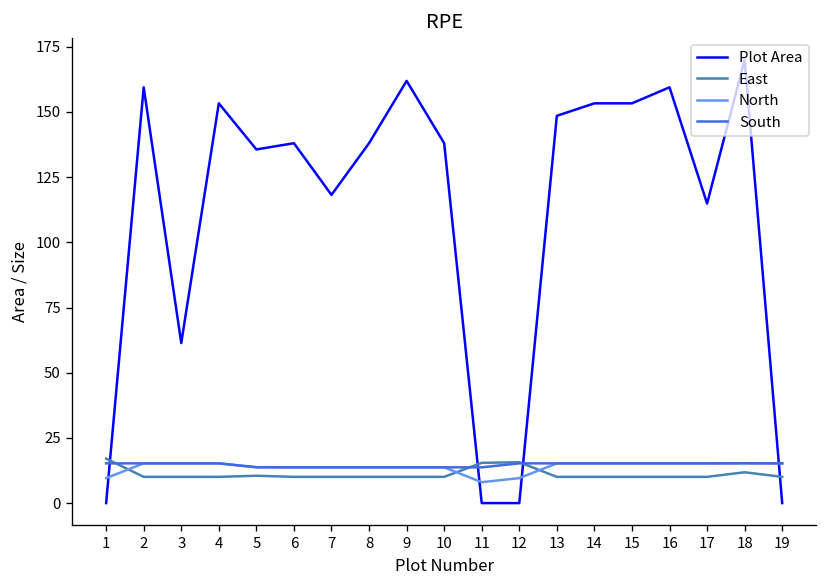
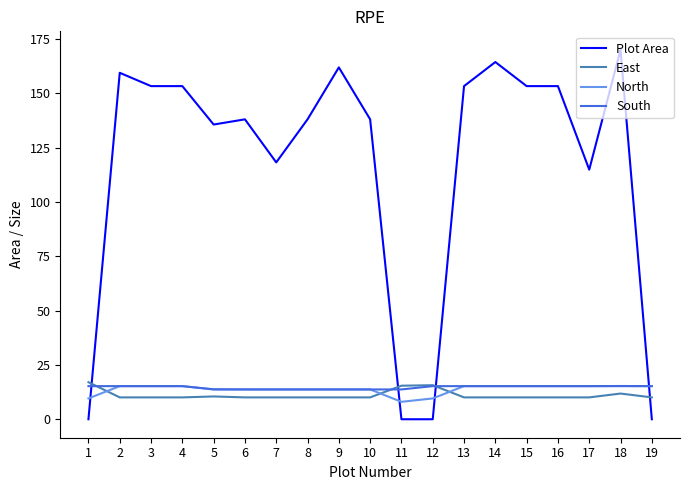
  {
    "Plot Area": {
      "1": 0,
      "2": 159,
-     "3": 61,
+     "3": 153,
      "4": 153,
      "5": 136,
      "6": 138,
      "7": 118,
      "8": 138,
      "9": 162,
      "10": 138,
      "11": 0,
      "12": 0,
-     "13": 149,
-     "14": 153,
+     "13": 153,
+     "14": 164,
      "15": 153,
-     "16": 159,
+     "16": 153,
      "17": 115,
      "19": 0
    }
  }
